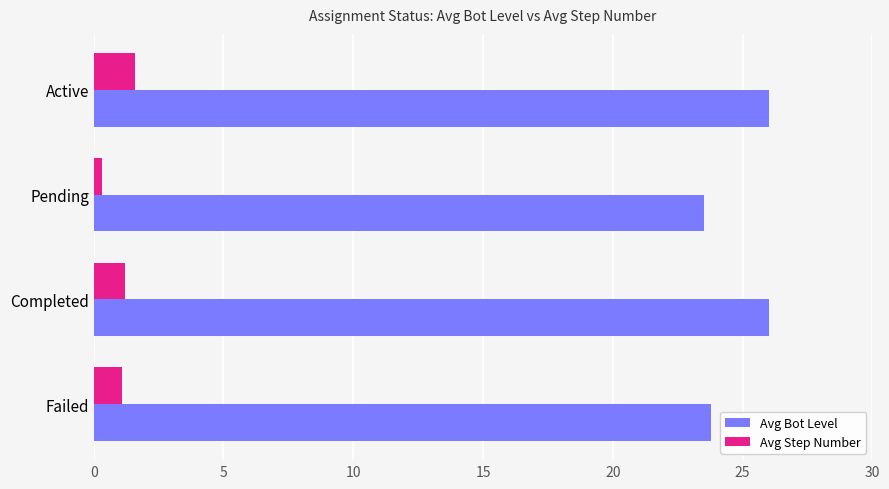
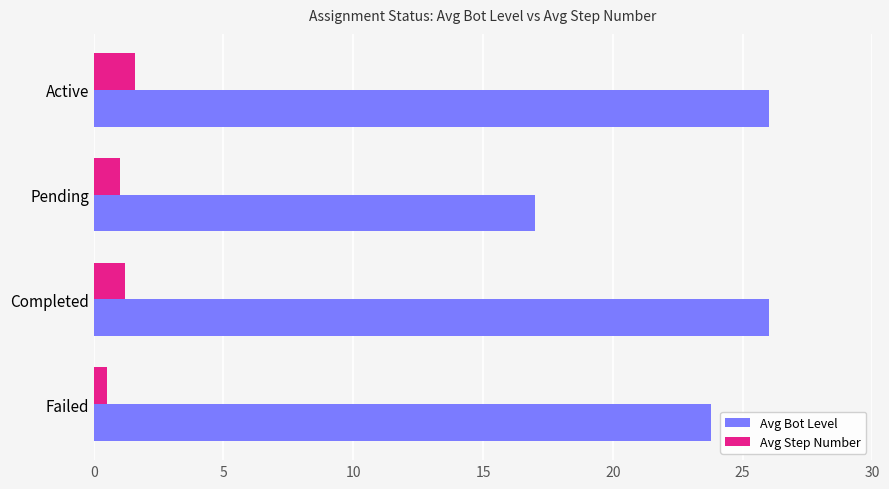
  {
    "Avg Bot Level": {
      "Active": 26.0,
-     "Pending": 23.5,
+     "Pending": 17.0,
      "Completed": 26.0,
      "Failed": 23.8
    },
    "Avg Step Number": {
      "Active": 1.6,
-     "Pending": 0.3,
+     "Pending": 1.0,
      "Completed": 1.2,
-     "Failed": 1.1
+     "Failed": 0.5
    }
  }
